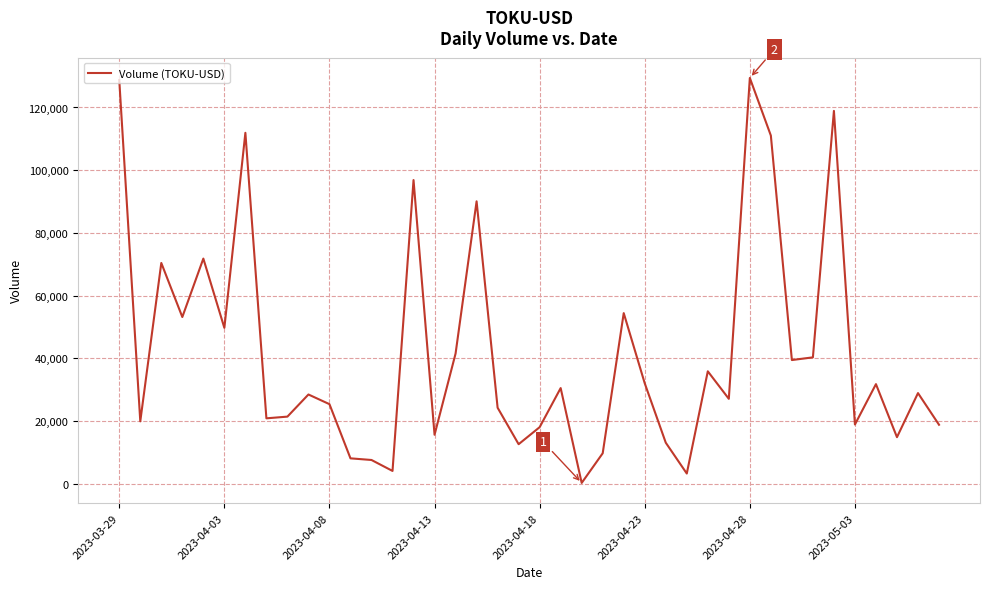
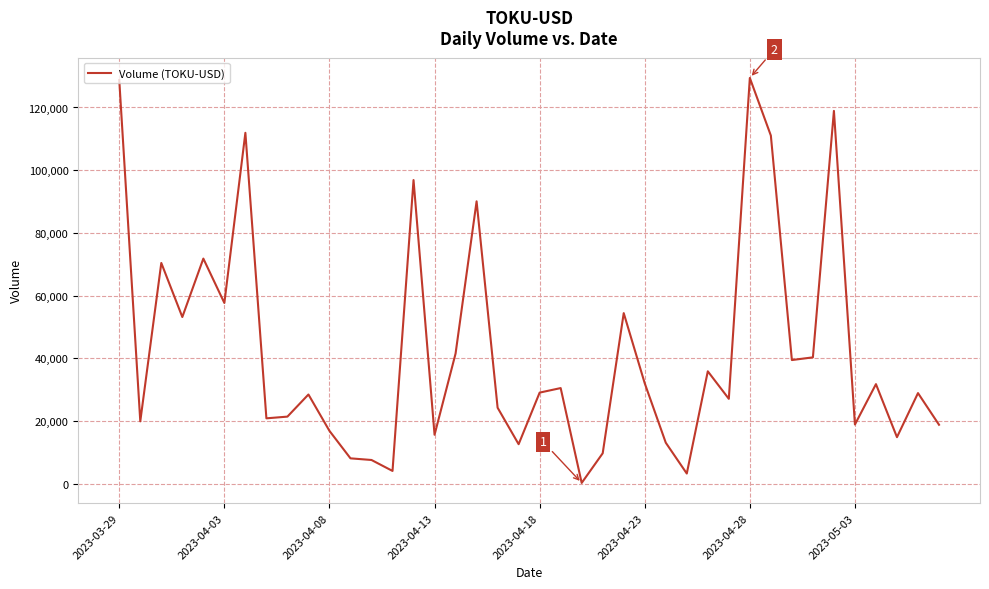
  {
-   "2023-04-03": "50,000",
-   "2023-04-08": "25,000",
+   "2023-04-03": "58,000",
+   "2023-04-08": "17,000",
    "2023-04-13": "16,000",
-   "2023-04-18": "18,000",
+   "2023-04-18": "29,000",
    "2023-04-23": "32,000",
    "2023-04-28": "129,000",
    "2023-05-03": "19,000"
  }
